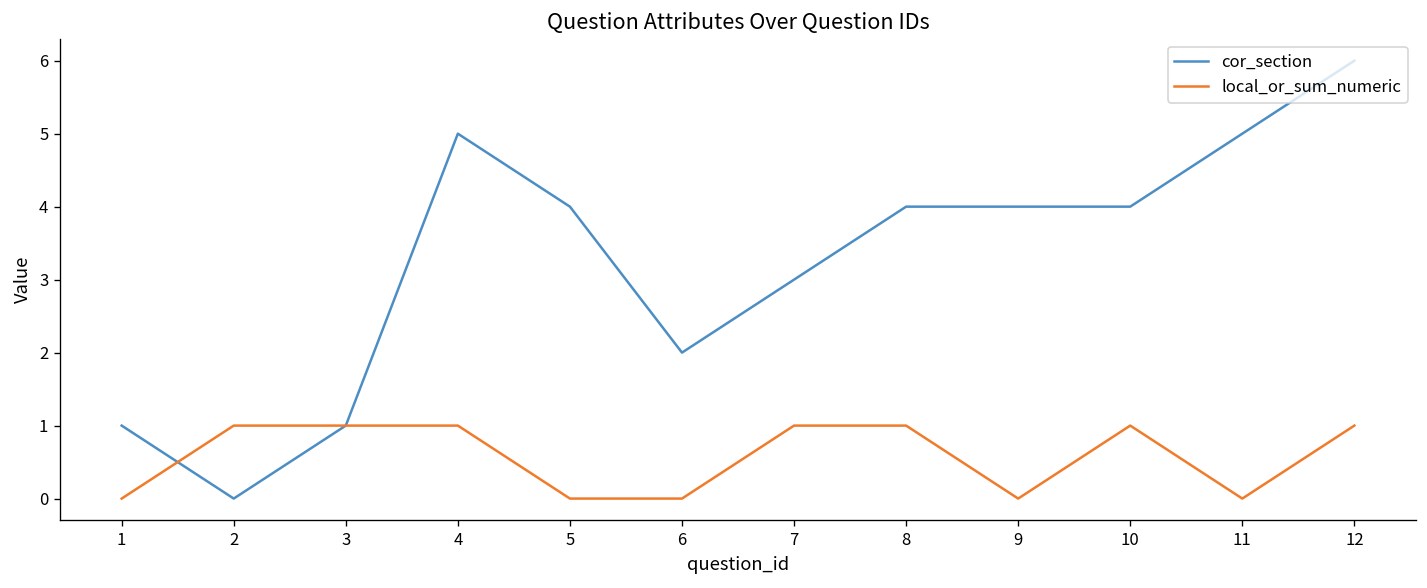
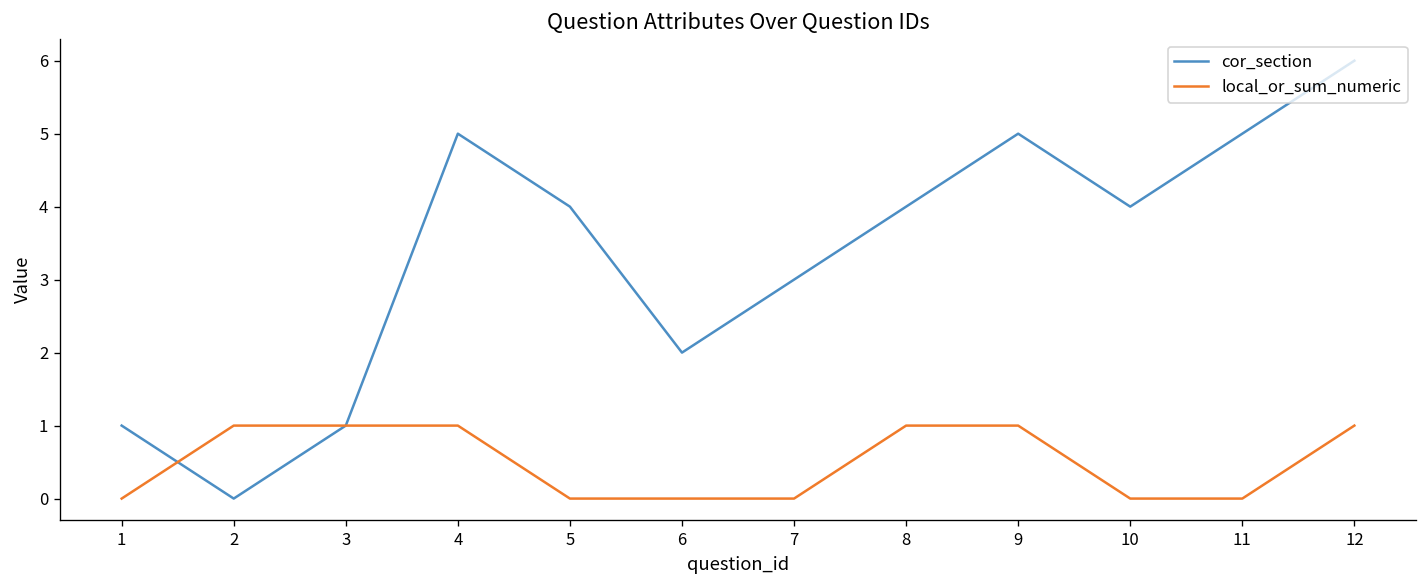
  {
    "cor_section": {
      "1": 1,
      "2": 0,
      "4": 5,
      "5": 4,
      "6": 2,
      "7": 3,
      "8": 4,
-     "9": 4,
+     "9": 5,
      "10": 4,
      "11": 5
    },
    "local_or_sum_numeric": {
      "1": 0,
      "2": 1,
      "4": 1,
      "5": 0,
      "6": 0,
-     "7": 1,
+     "7": 0,
      "8": 1,
-     "9": 0,
-     "10": 1,
+     "9": 1,
+     "10": 0,
      "11": 0,
      "12": 1
    }
  }
